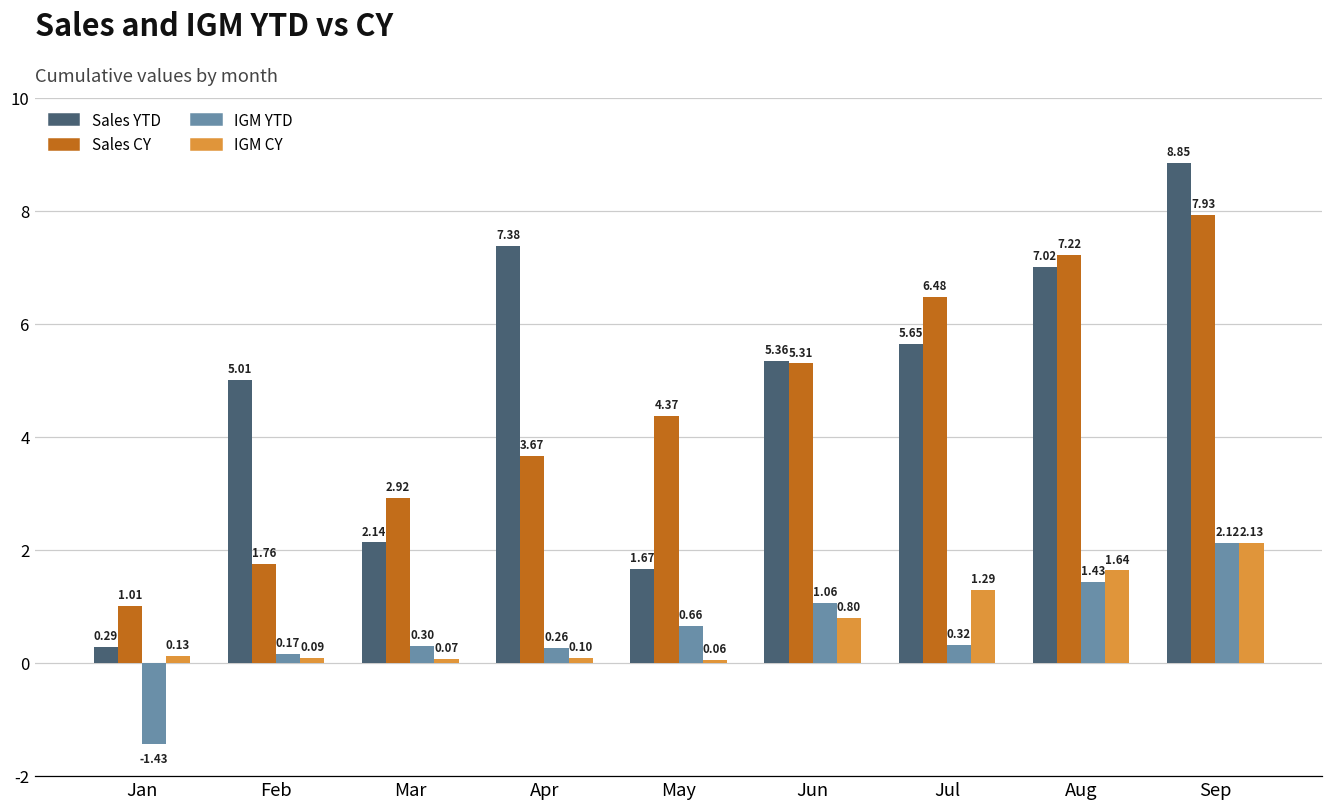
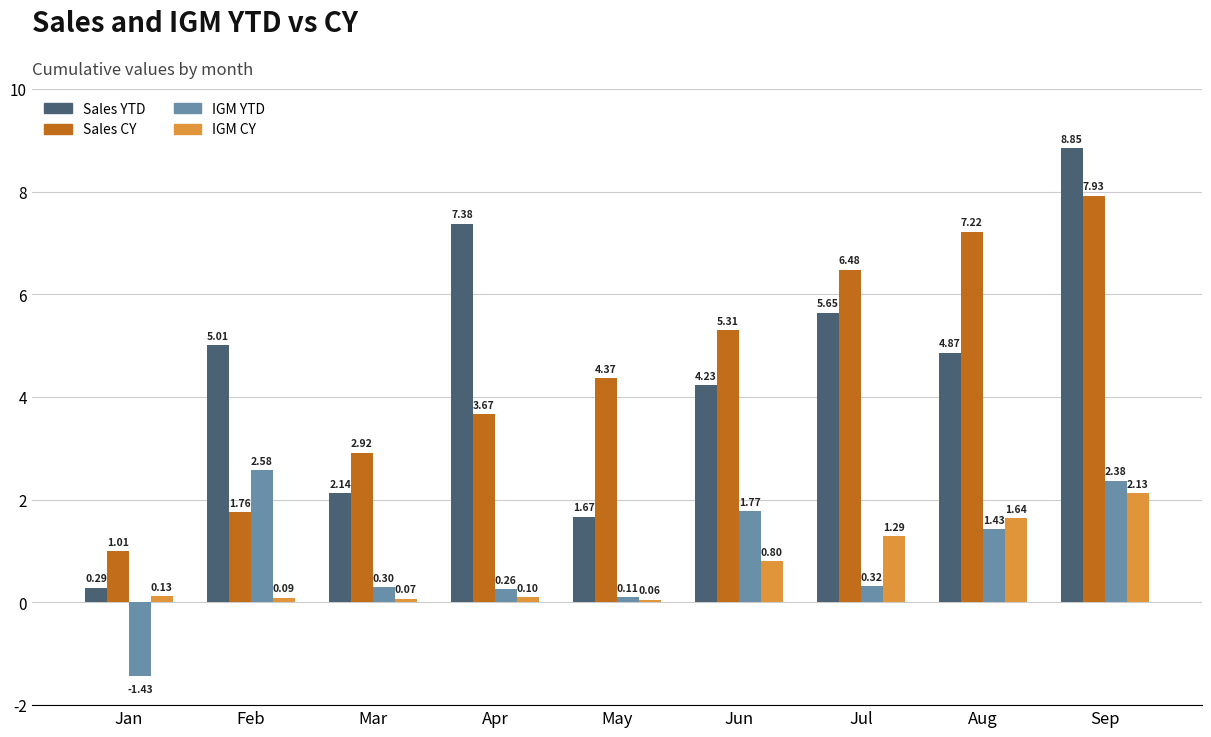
  {
    "Sales YTD": {
      "Jan": 0.29,
      "Feb": 5.01,
      "Mar": 2.14,
      "Apr": 7.38,
      "May": 1.67,
-     "Jun": 5.36,
+     "Jun": 4.23,
      "Jul": 5.65,
-     "Aug": 7.02,
+     "Aug": 4.87,
      "Sep": 8.85
    },
    "IGM YTD": {
      "Jan": -1.43,
-     "Feb": 0.17,
+     "Feb": 2.58,
      "Mar": 0.30,
      "Apr": 0.26,
-     "May": 0.66,
-     "Jun": 1.06,
+     "May": 0.11,
+     "Jun": 1.77,
      "Jul": 0.32,
      "Aug": 1.43,
-     "Sep": 2.12
+     "Sep": 2.38
    }
  }
